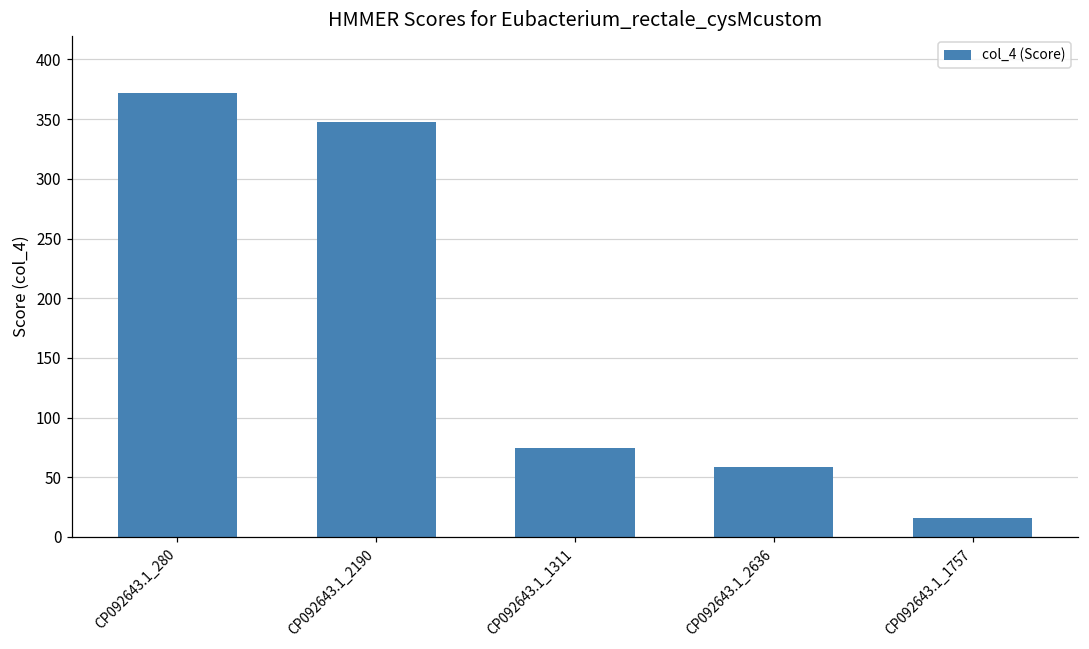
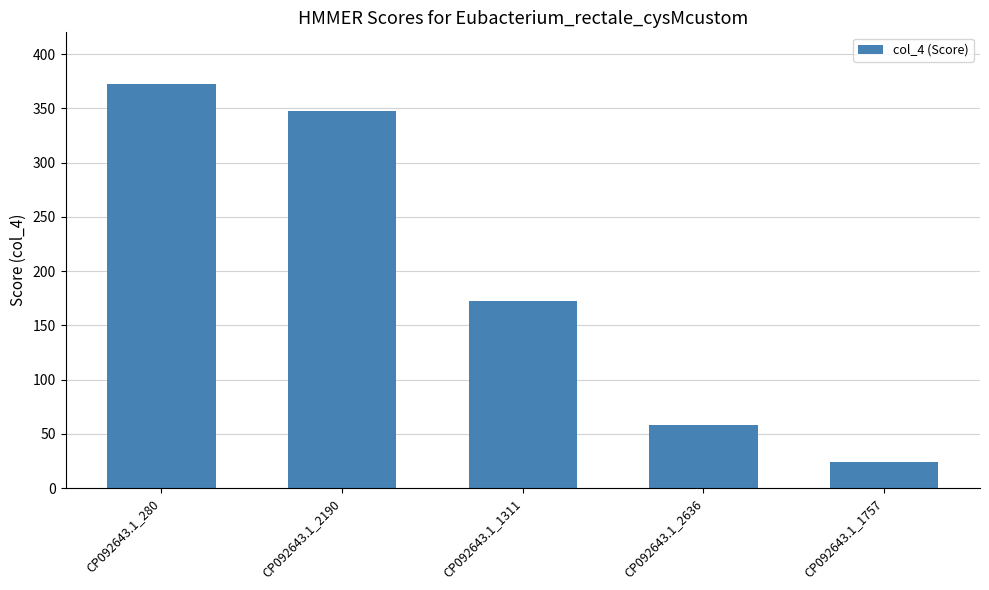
  {
    "CP092643.1_280": 372,
    "CP092643.1_2190": 347,
-   "CP092643.1_1311": 75,
+   "CP092643.1_1311": 172,
    "CP092643.1_2636": 59,
-   "CP092643.1_1757": 16
+   "CP092643.1_1757": 25
  }
